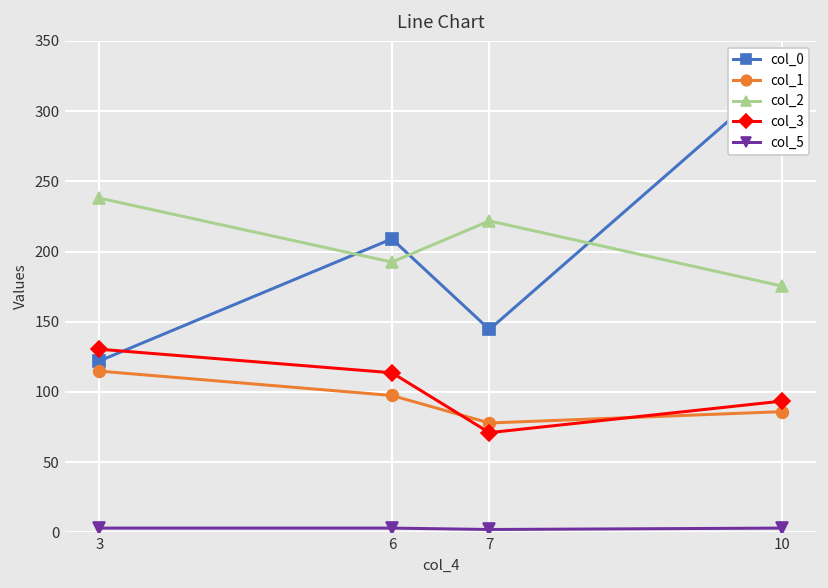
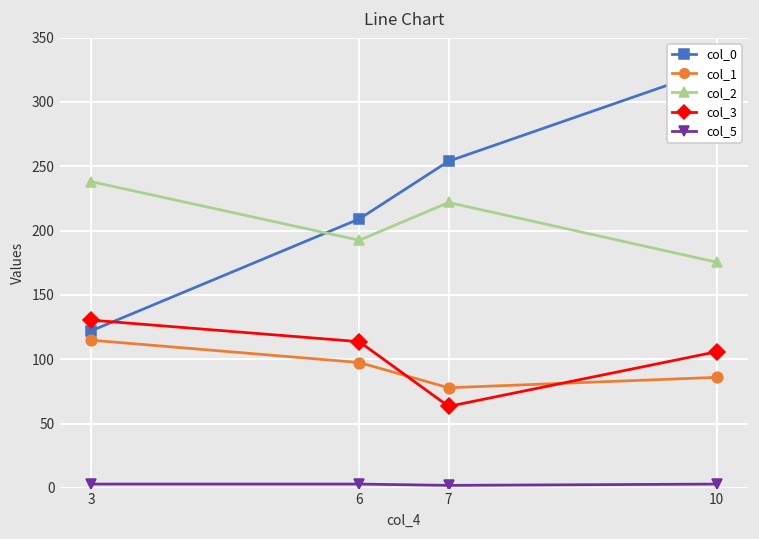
  {
    "col_0": {
      "3": 122,
      "6": 209,
-     "7": 144
+     "7": 254
    },
    "col_1": {
      "3": 115,
      "6": 97,
      "7": 78,
      "10": 86
    },
    "col_2": {
      "3": 238,
      "6": 192,
      "7": 222,
      "10": 175
    },
    "col_3": {
      "3": 130,
      "6": 114,
-     "7": 71,
-     "10": 93
+     "7": 63,
+     "10": 106
    },
    "col_5": {
      "3": 3,
      "6": 3,
      "7": 2,
      "10": 3
    }
  }
